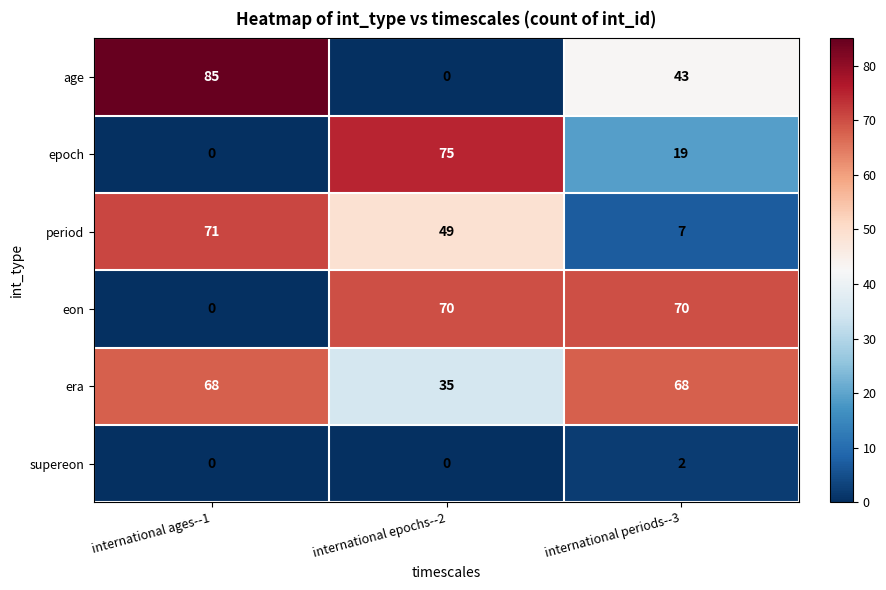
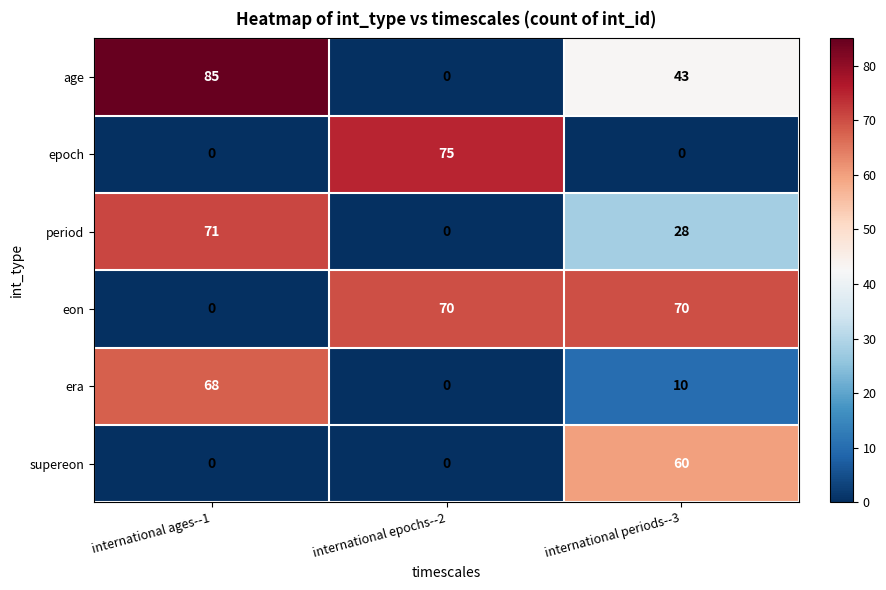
  {
    "age": {
      "international ages--1": 85,
      "international epochs--2": 0,
      "international periods--3": 43
    },
    "epoch": {
      "international ages--1": 0,
      "international epochs--2": 75,
-     "international periods--3": 19
+     "international periods--3": 0
    },
    "period": {
      "international ages--1": 71,
-     "international epochs--2": 49,
-     "international periods--3": 7
+     "international epochs--2": 0,
+     "international periods--3": 28
    },
    "eon": {
      "international ages--1": 0,
      "international epochs--2": 70,
      "international periods--3": 70
    },
    "era": {
      "international ages--1": 68,
-     "international epochs--2": 35,
-     "international periods--3": 68
+     "international epochs--2": 0,
+     "international periods--3": 10
    },
    "supereon": {
      "international ages--1": 0,
      "international epochs--2": 0,
-     "international periods--3": 2
+     "international periods--3": 60
    }
  }
